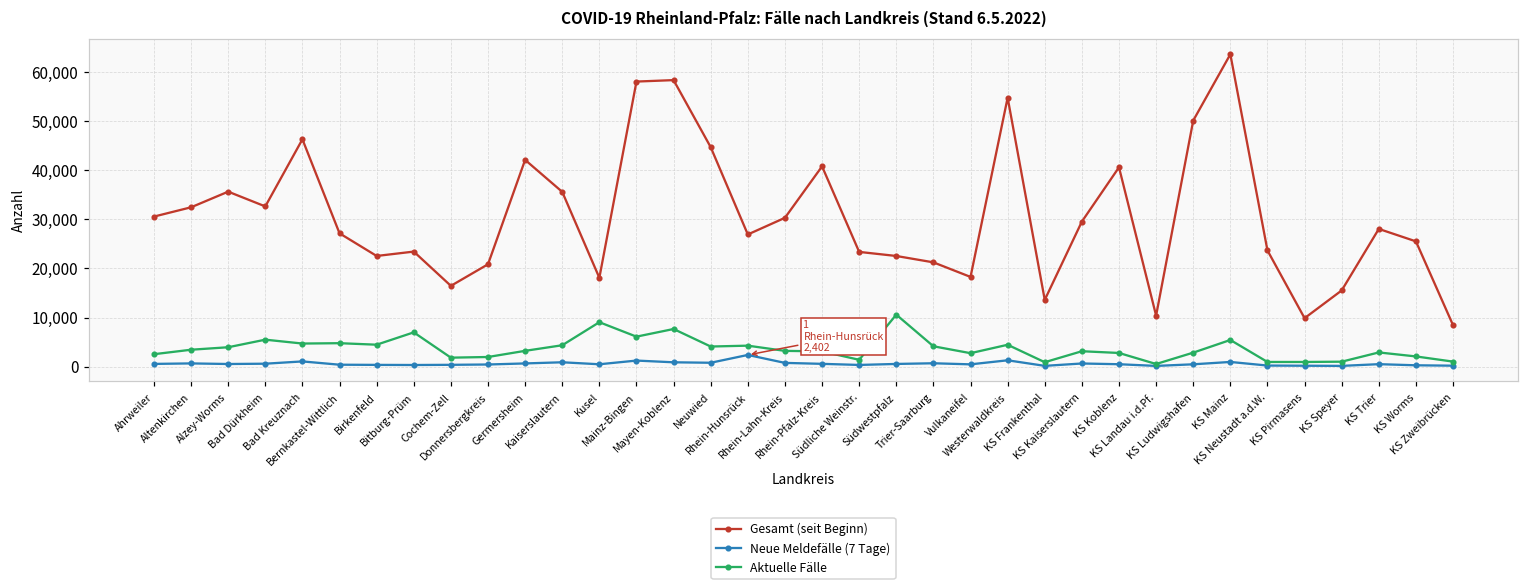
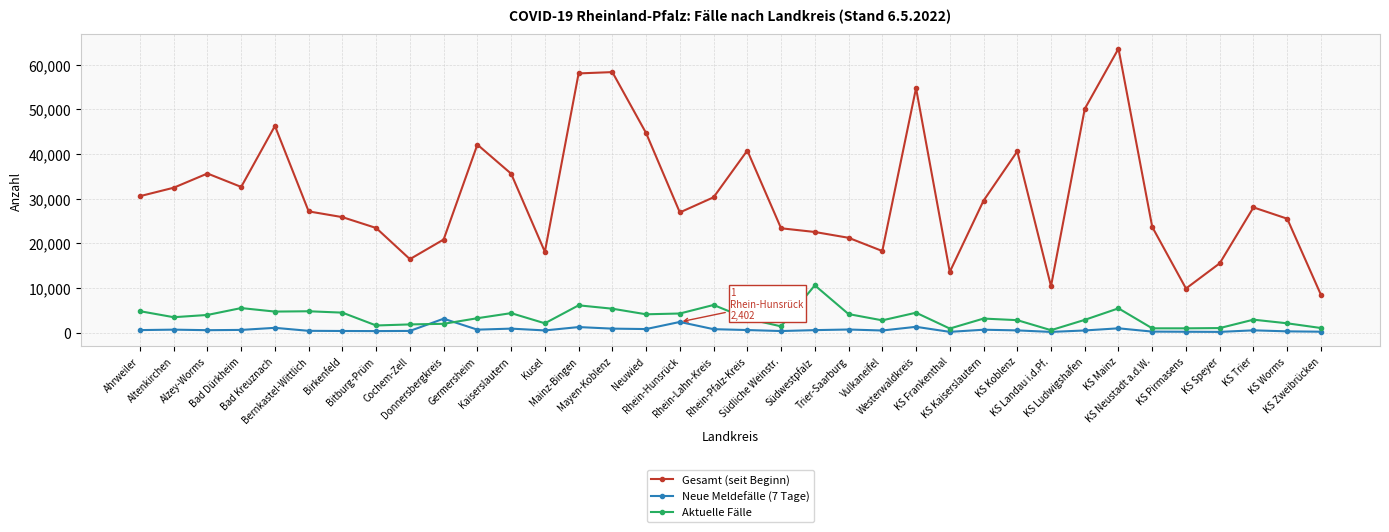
  {
    "Gesamt (seit Beginn)": {
      "Ahrweiler": "31,000",
      "Altenkirchen": "32,000",
      "Alzey-Worms": "36,000",
      "Bad Dürkheim": "33,000",
      "Bad Kreuznach": "46,000",
      "Bernkastel-Wittlich": "27,000",
-     "Birkenfeld": "23,000",
+     "Birkenfeld": "26,000",
      "Bitburg-Prüm": "23,000",
      "Cochem-Zell": "16,000",
      "Donnersbergkreis": "21,000",
      "Germersheim": "42,000",
      "Kaiserslautern": "36,000",
      "Kusel": "18,000",
      "Mainz-Bingen": "58,000",
      "Mayen-Koblenz": "58,000",
      "Neuwied": "45,000",
      "Rhein-Hunsrück": "27,000",
      "Rhein-Lahn-Kreis": "30,000",
      "Rhein-Pfalz-Kreis": "41,000",
      "Südliche Weinstr.": "23,000",
      "Südwestpfalz": "23,000",
      "Trier-Saarburg": "21,000",
      "Vulkaneifel": "18,000",
      "Westerwaldkreis": "55,000",
      "KS Frankenthal": "14,000",
      "KS Kaiserslautern": "30,000",
      "KS Koblenz": "41,000",
      "KS Landau i.d.Pf.": "10,000",
      "KS Ludwigshafen": "50,000",
      "KS Mainz": "64,000",
      "KS Neustadt a.d.W.": "24,000",
      "KS Pirmasens": "10,000",
      "KS Speyer": "16,000",
      "KS Trier": "28,000",
      "KS Worms": "26,000",
      "KS Zweibrücken": "8,000"
    },
    "Neue Meldefälle (7 Tage)": {
      "Ahrweiler": "1,000",
      "Altenkirchen": "1,000",
      "Alzey-Worms": "1,000",
      "Bad Dürkheim": "1,000",
      "Bad Kreuznach": "1,000",
      "Bernkastel-Wittlich": "0",
      "Birkenfeld": "0",
      "Bitburg-Prüm": "0",
      "Cochem-Zell": "0",
-     "Donnersbergkreis": "0",
+     "Donnersbergkreis": "3,000",
      "Germersheim": "1,000",
      "Kaiserslautern": "1,000",
      "Kusel": "1,000",
      "Mainz-Bingen": "1,000",
      "Mayen-Koblenz": "1,000",
      "Neuwied": "1,000",
      "Rhein-Hunsrück": "2,000",
      "Rhein-Lahn-Kreis": "1,000",
      "Rhein-Pfalz-Kreis": "1,000",
      "Südliche Weinstr.": "0",
      "Südwestpfalz": "1,000",
      "Trier-Saarburg": "1,000",
      "Vulkaneifel": "0",
      "Westerwaldkreis": "1,000",
      "KS Frankenthal": "0",
      "KS Kaiserslautern": "1,000",
      "KS Koblenz": "1,000",
      "KS Ludwigshafen": "0",
      "KS Mainz": "1,000",
      "KS Neustadt a.d.W.": "0",
      "KS Pirmasens": "0",
      "KS Speyer": "0",
      "KS Trier": "1,000",
      "KS Worms": "0",
      "KS Zweibrücken": "0"
    },
    "Aktuelle Fälle": {
-     "Ahrweiler": "3,000",
+     "Ahrweiler": "5,000",
      "Altenkirchen": "3,000",
      "Alzey-Worms": "4,000",
      "Bad Dürkheim": "6,000",
      "Bad Kreuznach": "5,000",
      "Bernkastel-Wittlich": "5,000",
      "Birkenfeld": "4,000",
-     "Bitburg-Prüm": "7,000",
+     "Bitburg-Prüm": "2,000",
      "Cochem-Zell": "2,000",
      "Donnersbergkreis": "2,000",
      "Germersheim": "3,000",
      "Kaiserslautern": "4,000",
-     "Kusel": "9,000",
+     "Kusel": "2,000",
      "Mainz-Bingen": "6,000",
-     "Mayen-Koblenz": "8,000",
+     "Mayen-Koblenz": "5,000",
      "Neuwied": "4,000",
      "Rhein-Hunsrück": "4,000",
-     "Rhein-Lahn-Kreis": "3,000",
+     "Rhein-Lahn-Kreis": "6,000",
      "Südliche Weinstr.": "1,000",
      "Südwestpfalz": "11,000",
      "Trier-Saarburg": "4,000",
      "Vulkaneifel": "3,000",
      "Westerwaldkreis": "4,000",
      "KS Frankenthal": "1,000",
      "KS Kaiserslautern": "3,000",
      "KS Koblenz": "3,000",
      "KS Ludwigshafen": "3,000",
      "KS Mainz": "5,000",
      "KS Neustadt a.d.W.": "1,000",
      "KS Pirmasens": "1,000",
      "KS Speyer": "1,000",
      "KS Trier": "3,000",
      "KS Worms": "2,000",
      "KS Zweibrücken": "1,000"
    }
  }
